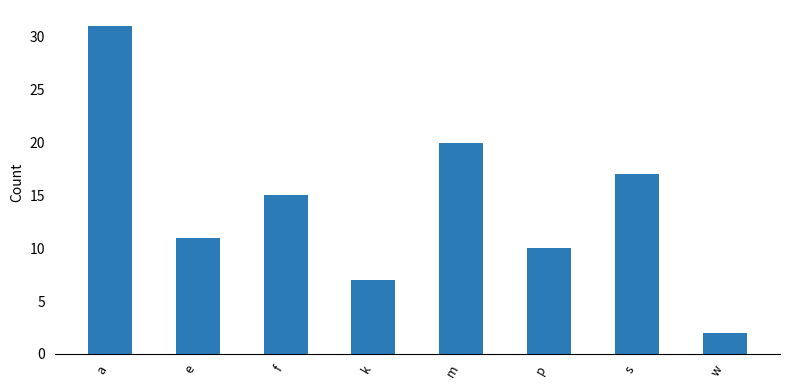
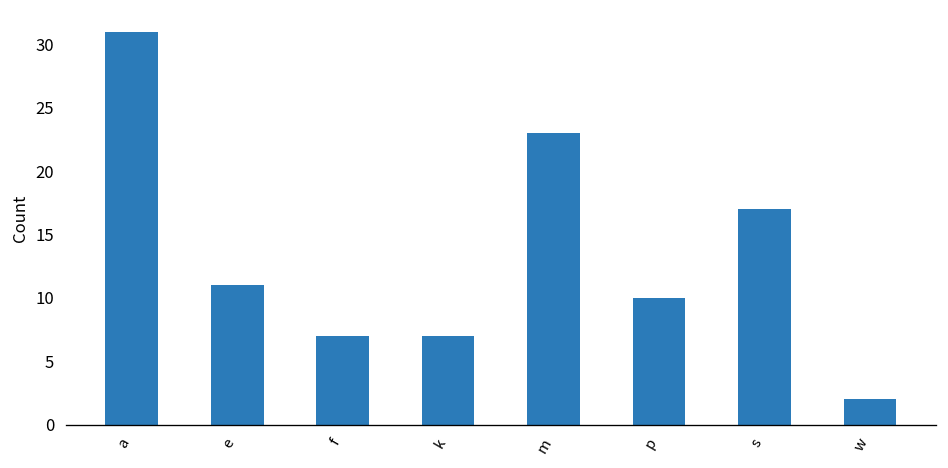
  {
    "a": 31,
    "e": 11,
-   "f": 15,
+   "f": 7,
    "k": 7,
-   "m": 20,
+   "m": 23,
    "p": 10,
    "s": 17,
    "w": 2
  }
